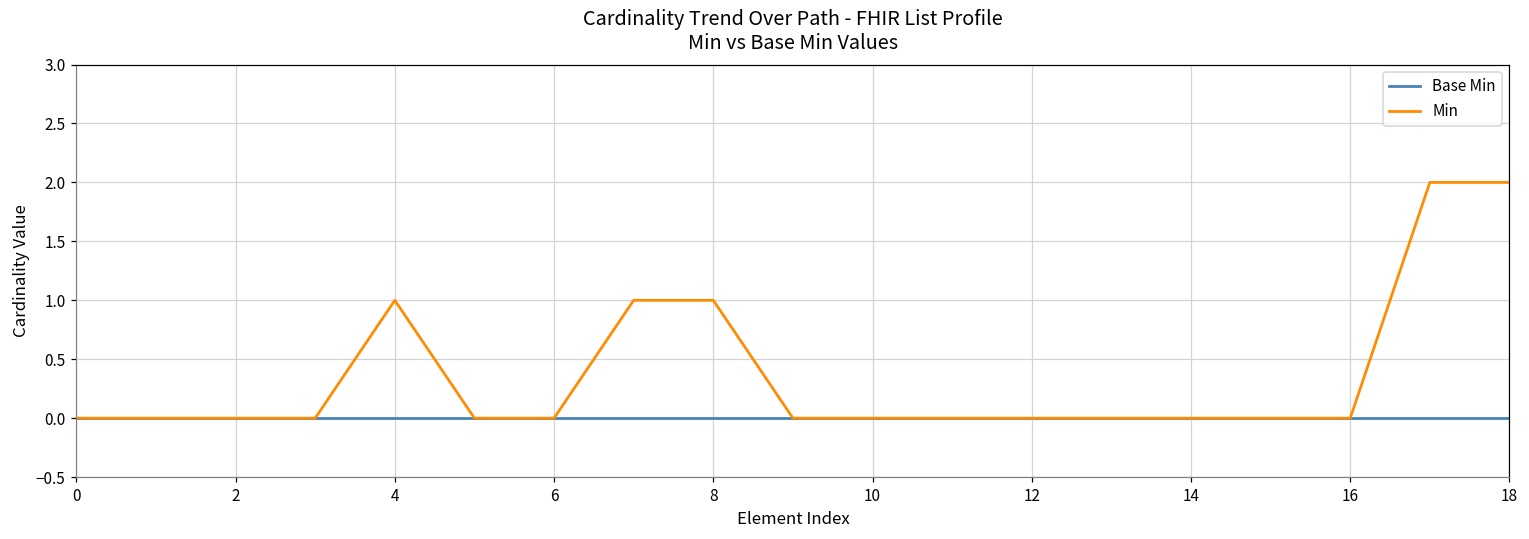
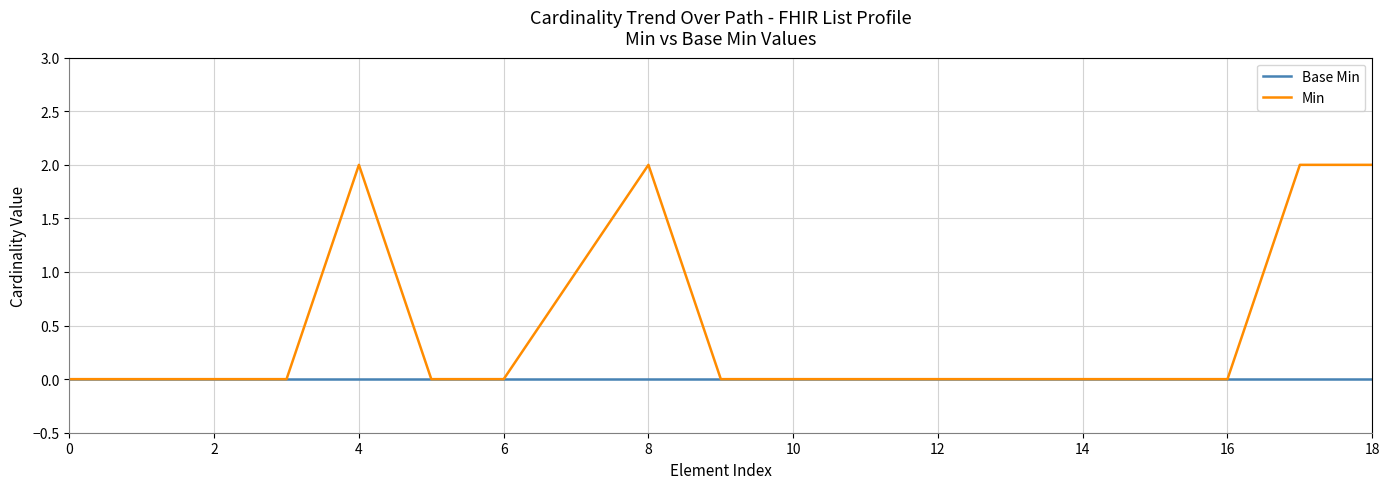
  {
    "Base Min": {
      "4": 0,
      "8": 0,
      "18": 0
    },
    "Min": {
-     "4": 1,
-     "8": 1,
+     "4": 2,
+     "8": 2,
      "18": 2
    }
  }
